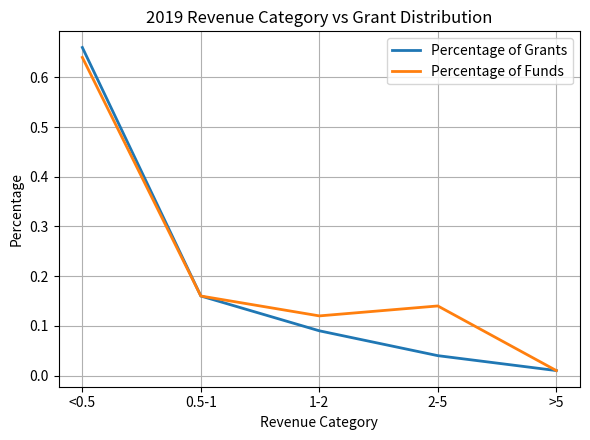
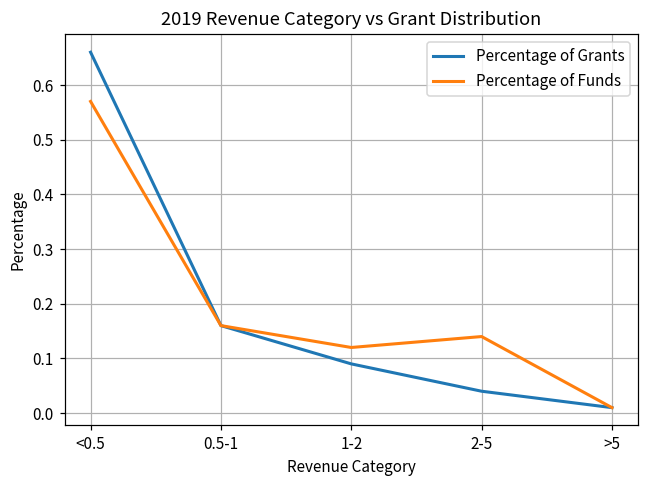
  {
    "Percentage of Grants": {
      "<0.5": 0.66,
      "1-2": 0.09,
      "2-5": 0.04
    },
    "Percentage of Funds": {
-     "<0.5": 0.64,
+     "<0.5": 0.57,
      "1-2": 0.12,
      "2-5": 0.14
    }
  }
